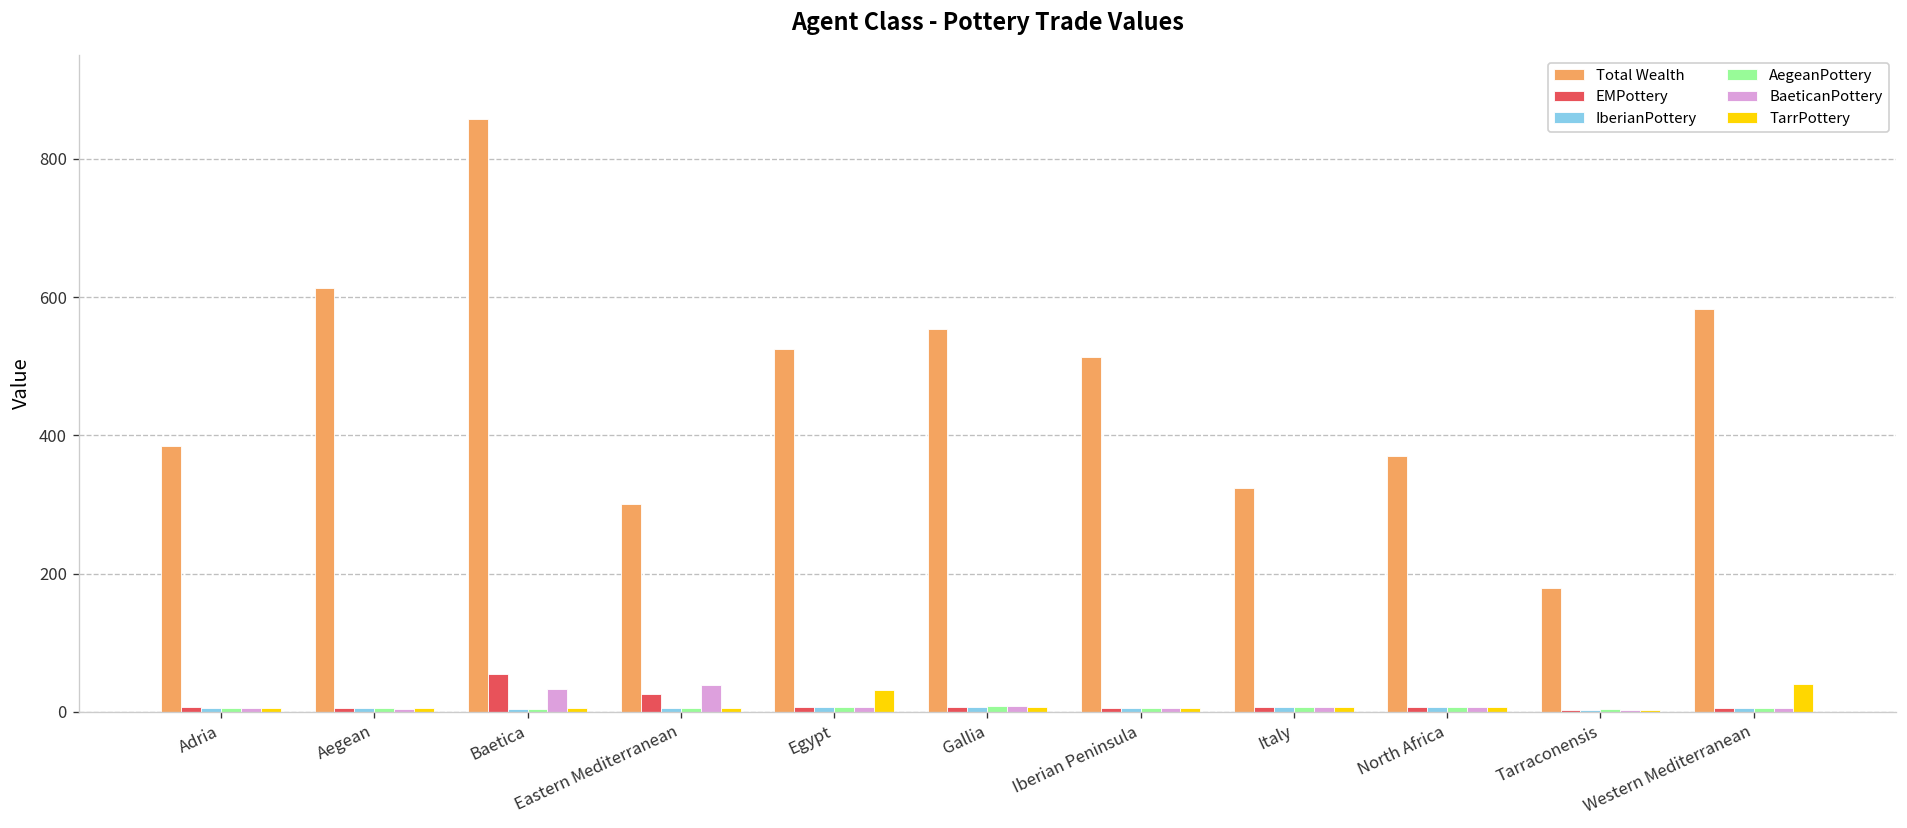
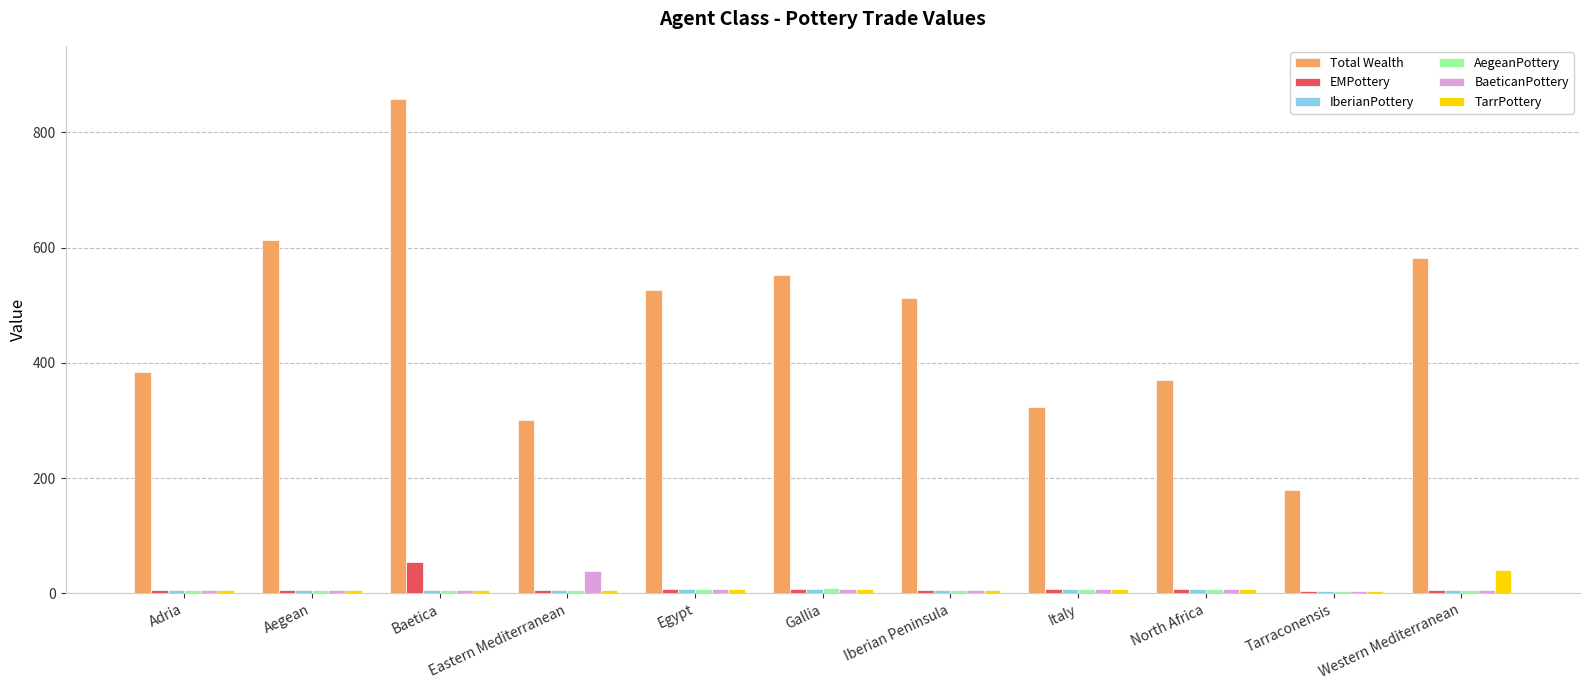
  {
    "Total Wealth": {
      "Adria": 380,
      "Aegean": 610,
      "Baetica": 860,
      "Eastern Mediterranean": 300,
      "Egypt": 530,
      "Gallia": 550,
      "Iberian Peninsula": 510,
      "Italy": 320,
      "North Africa": 370,
      "Tarraconensis": 180,
      "Western Mediterranean": 580
    },
    "EMPottery": {
      "Adria": 10,
      "Aegean": 10,
      "Baetica": 60,
-     "Eastern Mediterranean": 30,
+     "Eastern Mediterranean": 10,
      "Egypt": 10,
      "Gallia": 10,
      "Iberian Peninsula": 10,
      "Italy": 10,
      "North Africa": 10,
      "Western Mediterranean": 10
    },
    "IberianPottery": {
      "Adria": 10,
      "Aegean": 10,
      "Baetica": 10,
      "Eastern Mediterranean": 10,
      "Egypt": 10,
      "Gallia": 10,
      "Iberian Peninsula": 10,
      "Italy": 10,
      "North Africa": 10,
      "Western Mediterranean": 10
    },
    "AegeanPottery": {
      "Adria": 10,
      "Aegean": 10,
      "Baetica": 0,
      "Eastern Mediterranean": 10,
      "Egypt": 10,
      "Gallia": 10,
      "Iberian Peninsula": 10,
      "Italy": 10,
      "North Africa": 10,
      "Western Mediterranean": 10
    },
    "BaeticanPottery": {
      "Adria": 10,
      "Aegean": 0,
-     "Baetica": 30,
+     "Baetica": 10,
      "Eastern Mediterranean": 40,
      "Egypt": 10,
      "Gallia": 10,
      "Iberian Peninsula": 10,
      "Italy": 10,
      "North Africa": 10,
      "Western Mediterranean": 10
    },
    "TarrPottery": {
      "Adria": 10,
      "Aegean": 10,
      "Baetica": 10,
      "Eastern Mediterranean": 10,
-     "Egypt": 30,
+     "Egypt": 10,
      "Gallia": 10,
      "Iberian Peninsula": 10,
      "Italy": 10,
      "North Africa": 10,
      "Western Mediterranean": 40
    }
  }
